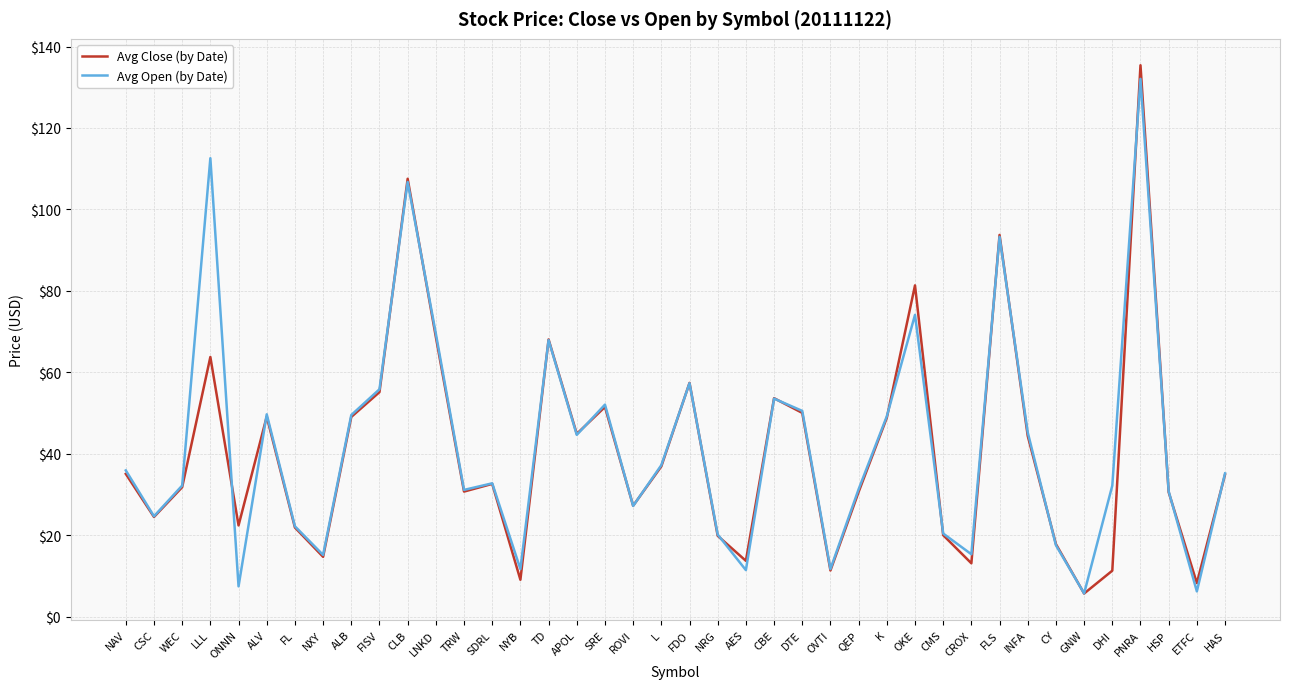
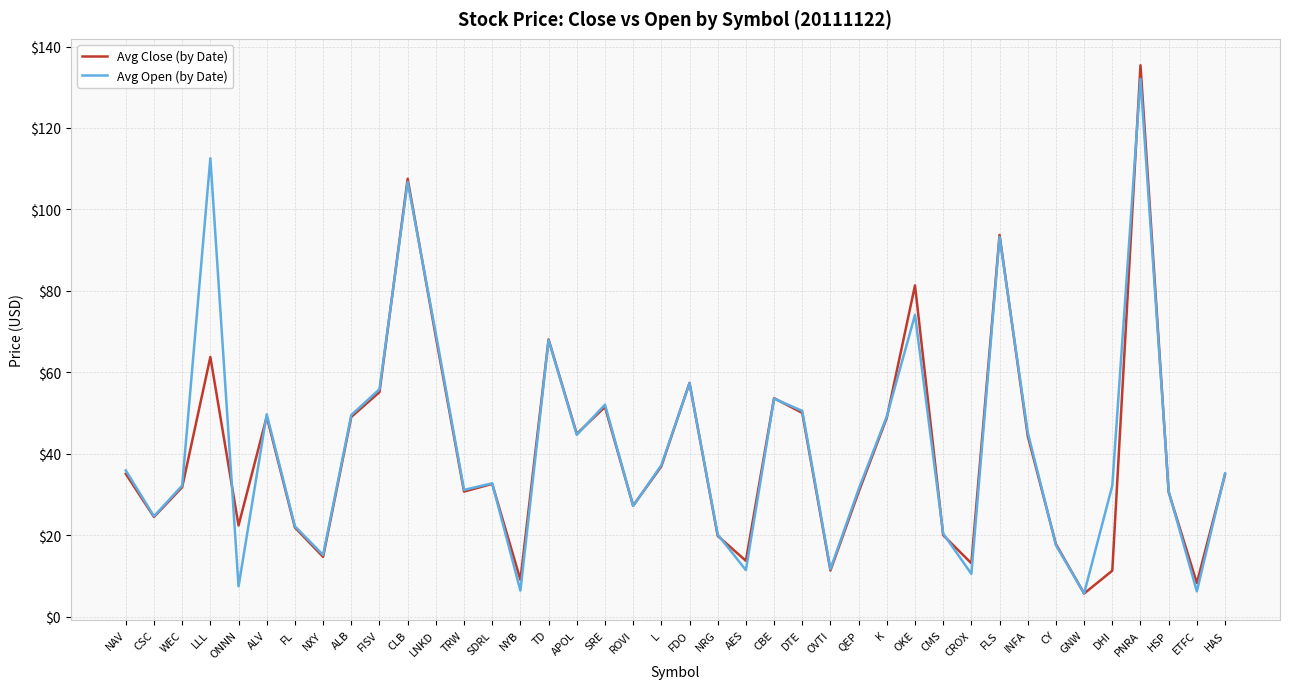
  {
    "Avg Close (by Date)": {
      "NAV": "$35",
      "LLL": "$64",
      "ONNN": "$22",
      "FISV": "$55",
      "CLB": "$108",
      "LNKD": "$69",
      "NYB": "$9",
      "AES": "$14",
      "QEP": "$31",
      "OKE": "$81",
      "CROX": "$13",
      "INFA": "$44",
      "DHI": "$11",
      "PNRA": "$135",
      "ETFC": "$8"
    },
    "Avg Open (by Date)": {
      "NAV": "$36",
      "LLL": "$113",
      "ONNN": "$7",
      "FISV": "$56",
      "CLB": "$107",
      "LNKD": "$70",
-     "NYB": "$12",
+     "NYB": "$6",
      "AES": "$11",
      "QEP": "$31",
      "OKE": "$74",
-     "CROX": "$15",
+     "CROX": "$11",
      "INFA": "$45",
      "DHI": "$32",
      "PNRA": "$132",
      "ETFC": "$6"
    }
  }
